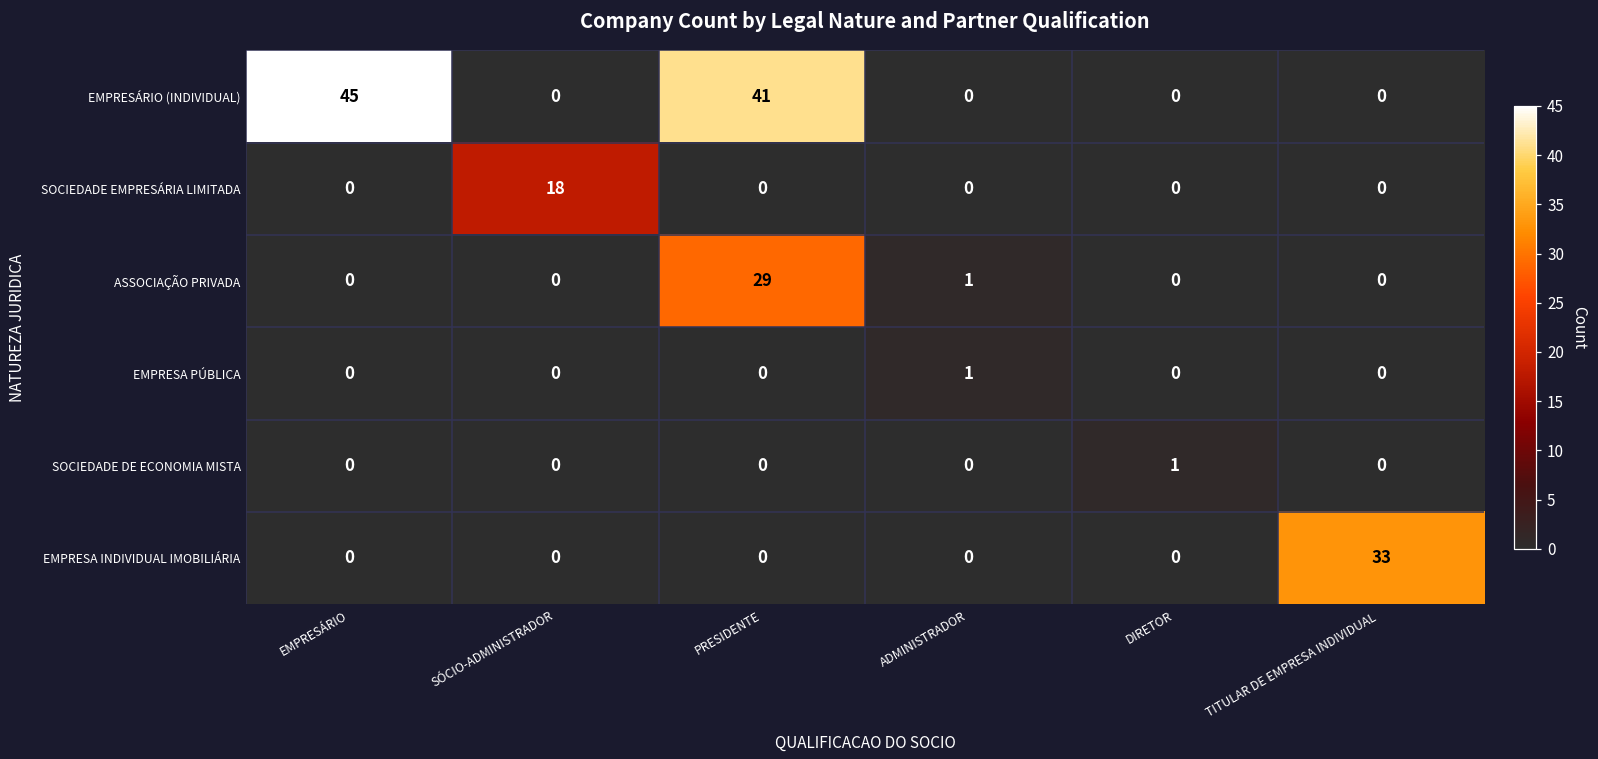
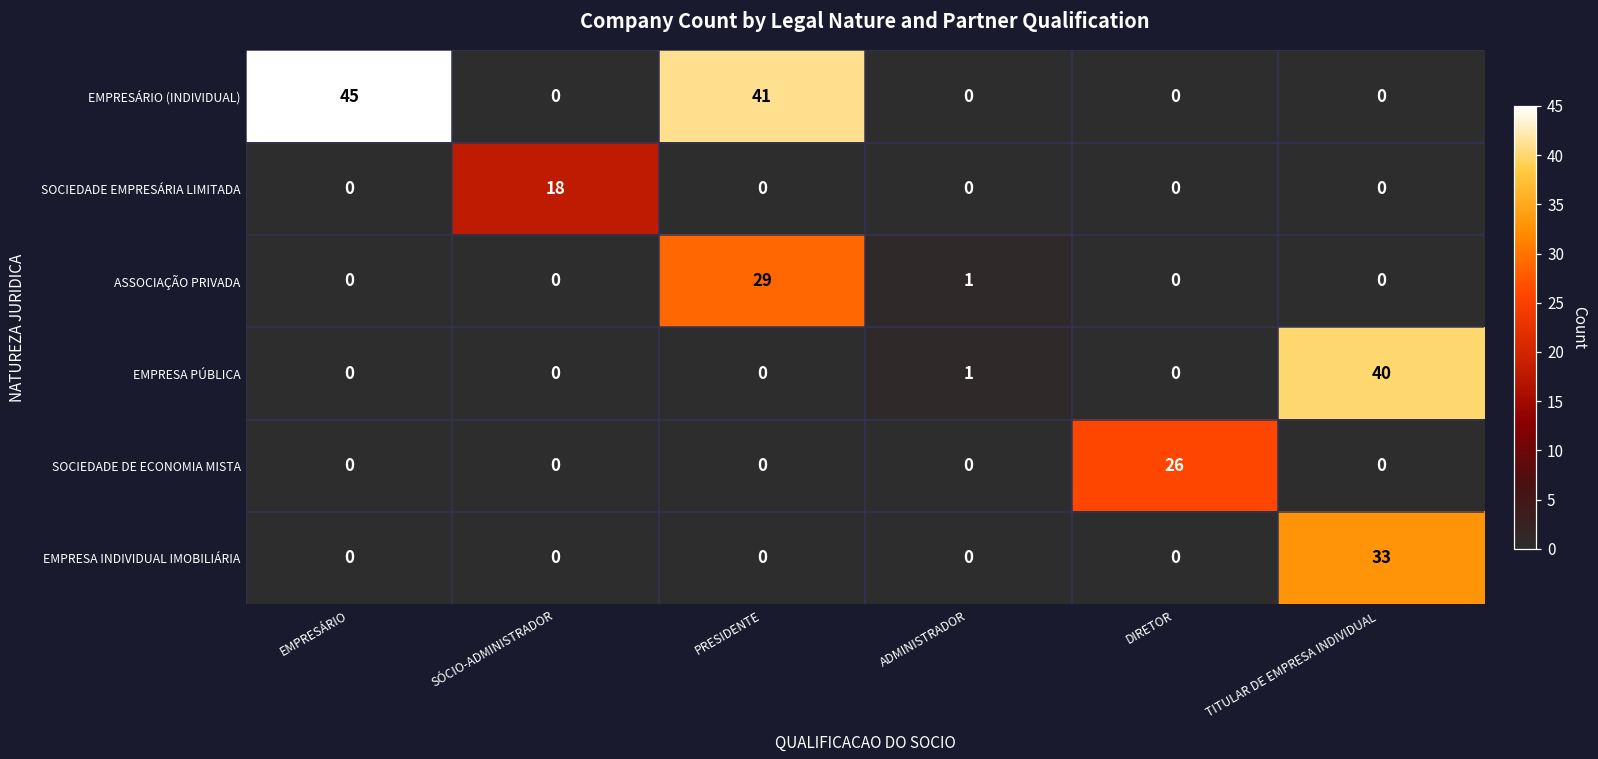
  {
    "EMPRESÁRIO (INDIVIDUAL)": {
      "EMPRESÁRIO": 45,
      "SÓCIO-ADMINISTRADOR": 0,
      "PRESIDENTE": 41,
      "ADMINISTRADOR": 0,
      "DIRETOR": 0,
      "TITULAR DE EMPRESA INDIVIDUAL": 0
    },
    "SOCIEDADE EMPRESÁRIA LIMITADA": {
      "EMPRESÁRIO": 0,
      "SÓCIO-ADMINISTRADOR": 18,
      "PRESIDENTE": 0,
      "ADMINISTRADOR": 0,
      "DIRETOR": 0,
      "TITULAR DE EMPRESA INDIVIDUAL": 0
    },
    "ASSOCIAÇÃO PRIVADA": {
      "EMPRESÁRIO": 0,
      "SÓCIO-ADMINISTRADOR": 0,
      "PRESIDENTE": 29,
      "ADMINISTRADOR": 1,
      "DIRETOR": 0,
      "TITULAR DE EMPRESA INDIVIDUAL": 0
    },
    "EMPRESA PÚBLICA": {
      "EMPRESÁRIO": 0,
      "SÓCIO-ADMINISTRADOR": 0,
      "PRESIDENTE": 0,
      "ADMINISTRADOR": 1,
      "DIRETOR": 0,
-     "TITULAR DE EMPRESA INDIVIDUAL": 0
+     "TITULAR DE EMPRESA INDIVIDUAL": 40
    },
    "SOCIEDADE DE ECONOMIA MISTA": {
      "EMPRESÁRIO": 0,
      "SÓCIO-ADMINISTRADOR": 0,
      "PRESIDENTE": 0,
      "ADMINISTRADOR": 0,
-     "DIRETOR": 1,
+     "DIRETOR": 26,
      "TITULAR DE EMPRESA INDIVIDUAL": 0
    },
    "EMPRESA INDIVIDUAL IMOBILIÁRIA": {
      "EMPRESÁRIO": 0,
      "SÓCIO-ADMINISTRADOR": 0,
      "PRESIDENTE": 0,
      "ADMINISTRADOR": 0,
      "DIRETOR": 0,
      "TITULAR DE EMPRESA INDIVIDUAL": 33
    }
  }
